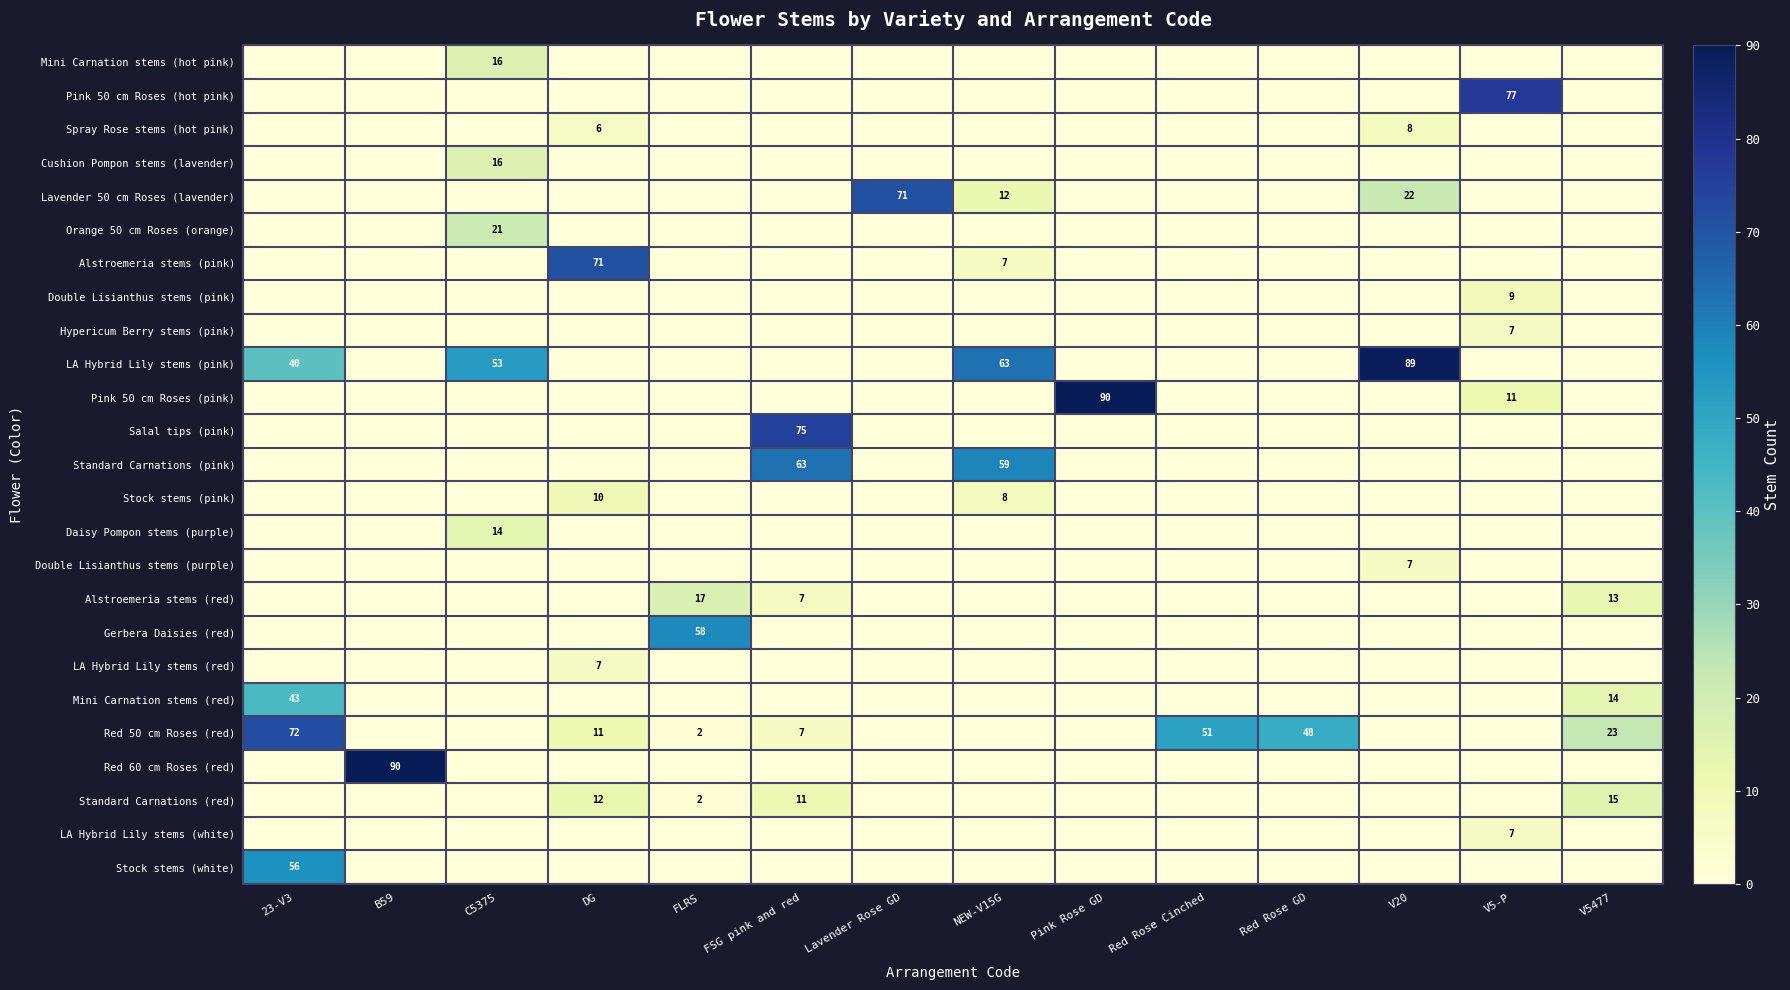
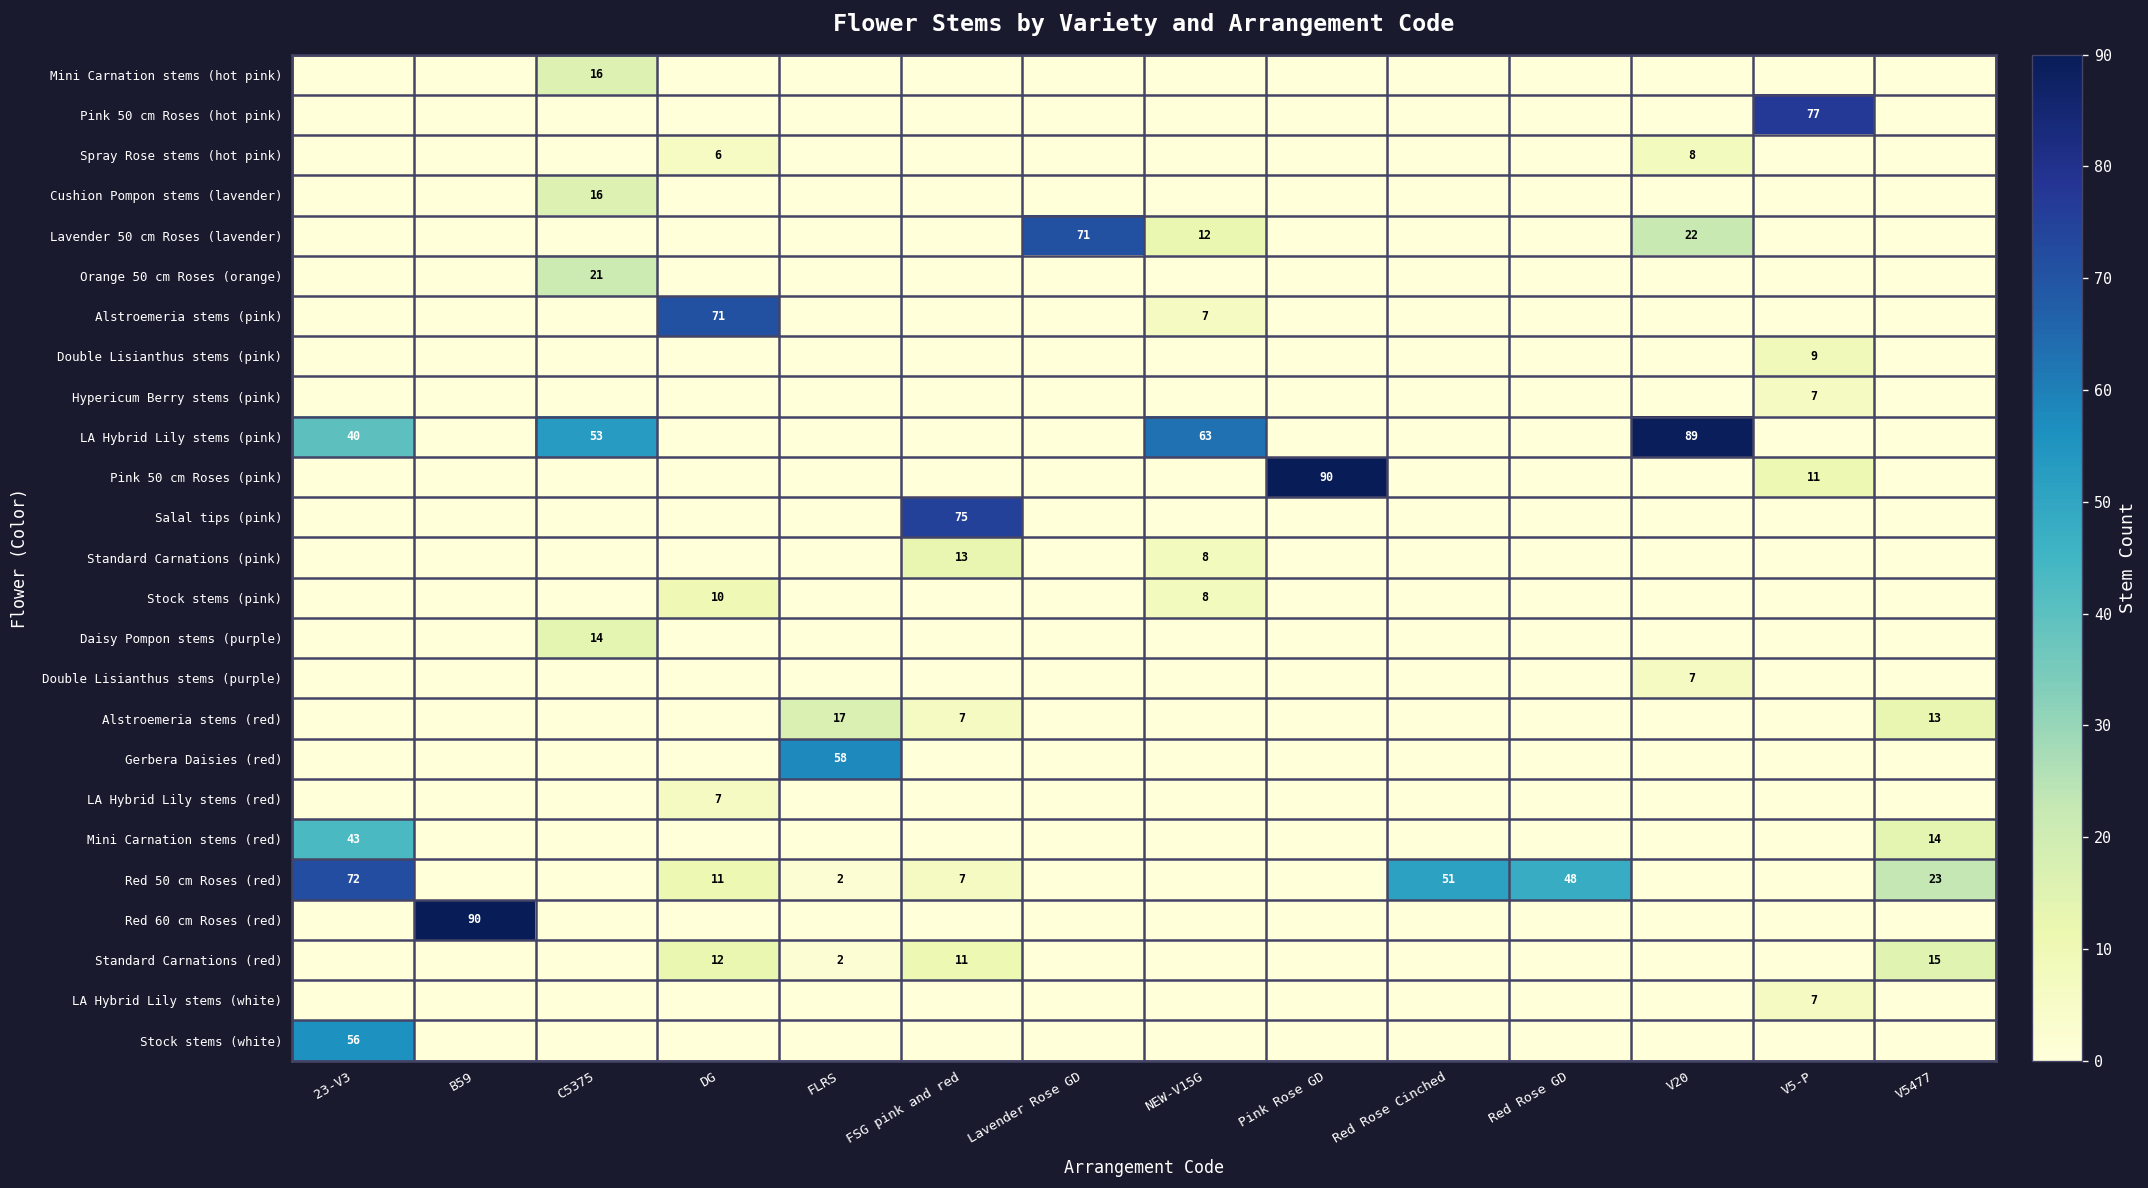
  {
    "Mini Carnation stems (hot pink)": {
      "C5375": 16
    },
    "Pink 50 cm Roses (hot pink)": {
      "V5-P": 77
    },
    "Spray Rose stems (hot pink)": {
      "DG": 6,
      "V20": 8
    },
    "Cushion Pompon stems (lavender)": {
      "C5375": 16
    },
    "Lavender 50 cm Roses (lavender)": {
      "Lavender Rose GD": 71,
      "NEW-V15G": 12,
      "V20": 22
    },
    "Orange 50 cm Roses (orange)": {
      "C5375": 21
    },
    "Alstroemeria stems (pink)": {
      "DG": 71,
      "NEW-V15G": 7
    },
    "Double Lisianthus stems (pink)": {
      "V5-P": 9
    },
    "Hypericum Berry stems (pink)": {
      "V5-P": 7
    },
    "LA Hybrid Lily stems (pink)": {
      "23-V3": 40,
      "C5375": 53,
      "NEW-V15G": 63,
      "V20": 89
    },
    "Pink 50 cm Roses (pink)": {
      "Pink Rose GD": 90,
      "V5-P": 11
    },
    "Salal tips (pink)": {
      "FSG pink and red": 75
    },
    "Standard Carnations (pink)": {
-     "FSG pink and red": 63,
-     "NEW-V15G": 59
+     "FSG pink and red": 13,
+     "NEW-V15G": 8
    },
    "Stock stems (pink)": {
      "DG": 10,
      "NEW-V15G": 8
    },
    "Daisy Pompon stems (purple)": {
      "C5375": 14
    },
    "Double Lisianthus stems (purple)": {
      "V20": 7
    },
    "Alstroemeria stems (red)": {
      "FLRS": 17,
      "FSG pink and red": 7,
      "V5477": 13
    },
    "Gerbera Daisies (red)": {
      "FLRS": 58
    },
    "LA Hybrid Lily stems (red)": {
      "DG": 7
    },
    "Mini Carnation stems (red)": {
      "23-V3": 43,
      "V5477": 14
    },
    "Red 50 cm Roses (red)": {
      "23-V3": 72,
      "DG": 11,
      "FLRS": 2,
      "FSG pink and red": 7,
      "Red Rose Cinched": 51,
      "Red Rose GD": 48,
      "V5477": 23
    },
    "Red 60 cm Roses (red)": {
      "B59": 90
    },
    "Standard Carnations (red)": {
      "DG": 12,
      "FLRS": 2,
      "FSG pink and red": 11,
      "V5477": 15
    },
    "LA Hybrid Lily stems (white)": {
      "V5-P": 7
    },
    "Stock stems (white)": {
      "23-V3": 56
    }
  }
